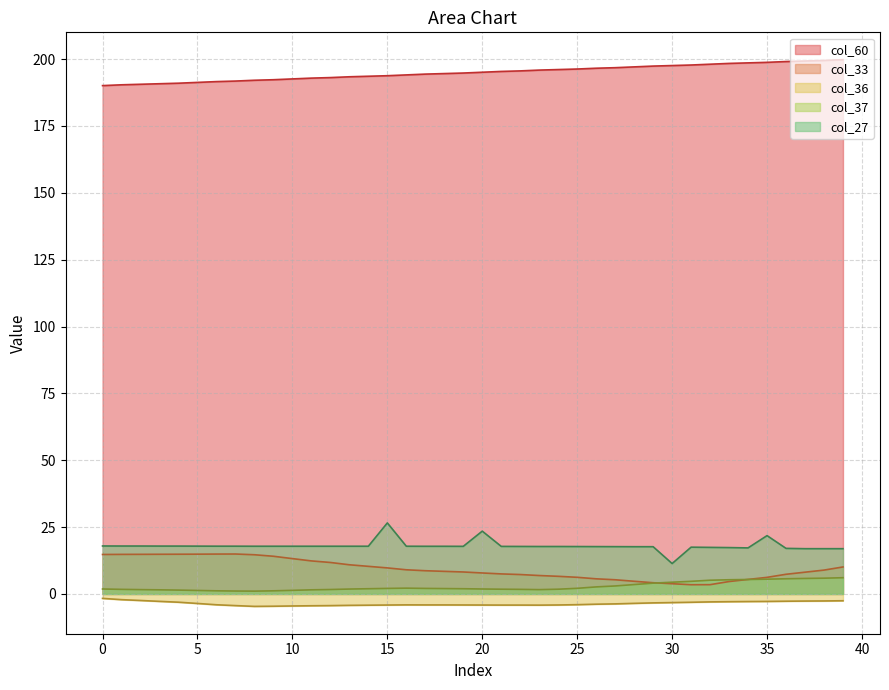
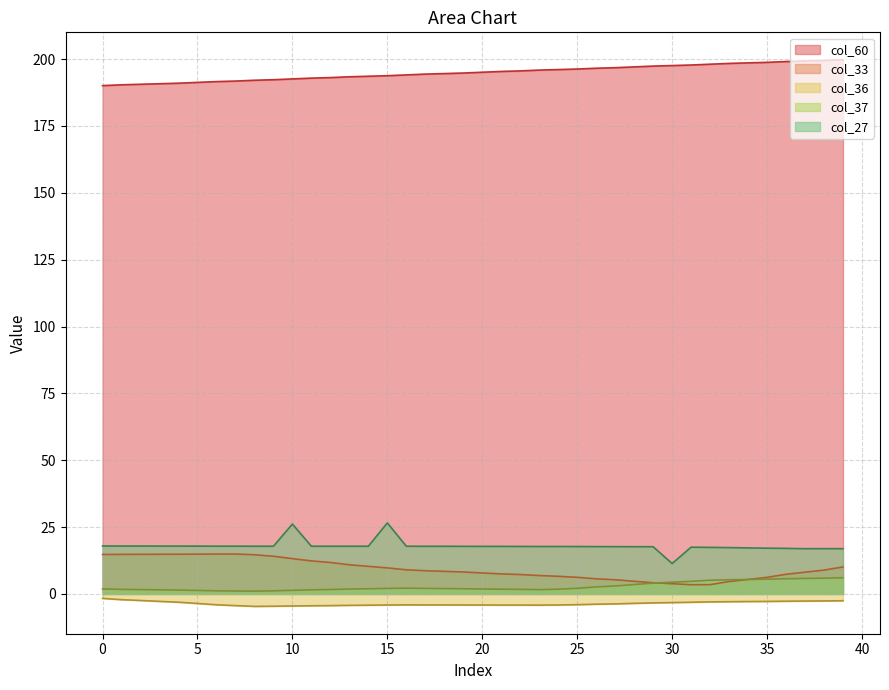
  {
    "col_27": {
      "0": 18,
      "5": 18,
-     "10": 18,
+     "10": 26,
      "15": 27,
-     "20": 23,
+     "20": 18,
      "25": 18,
      "30": 11,
-     "35": 22
+     "35": 17
    }
  }
